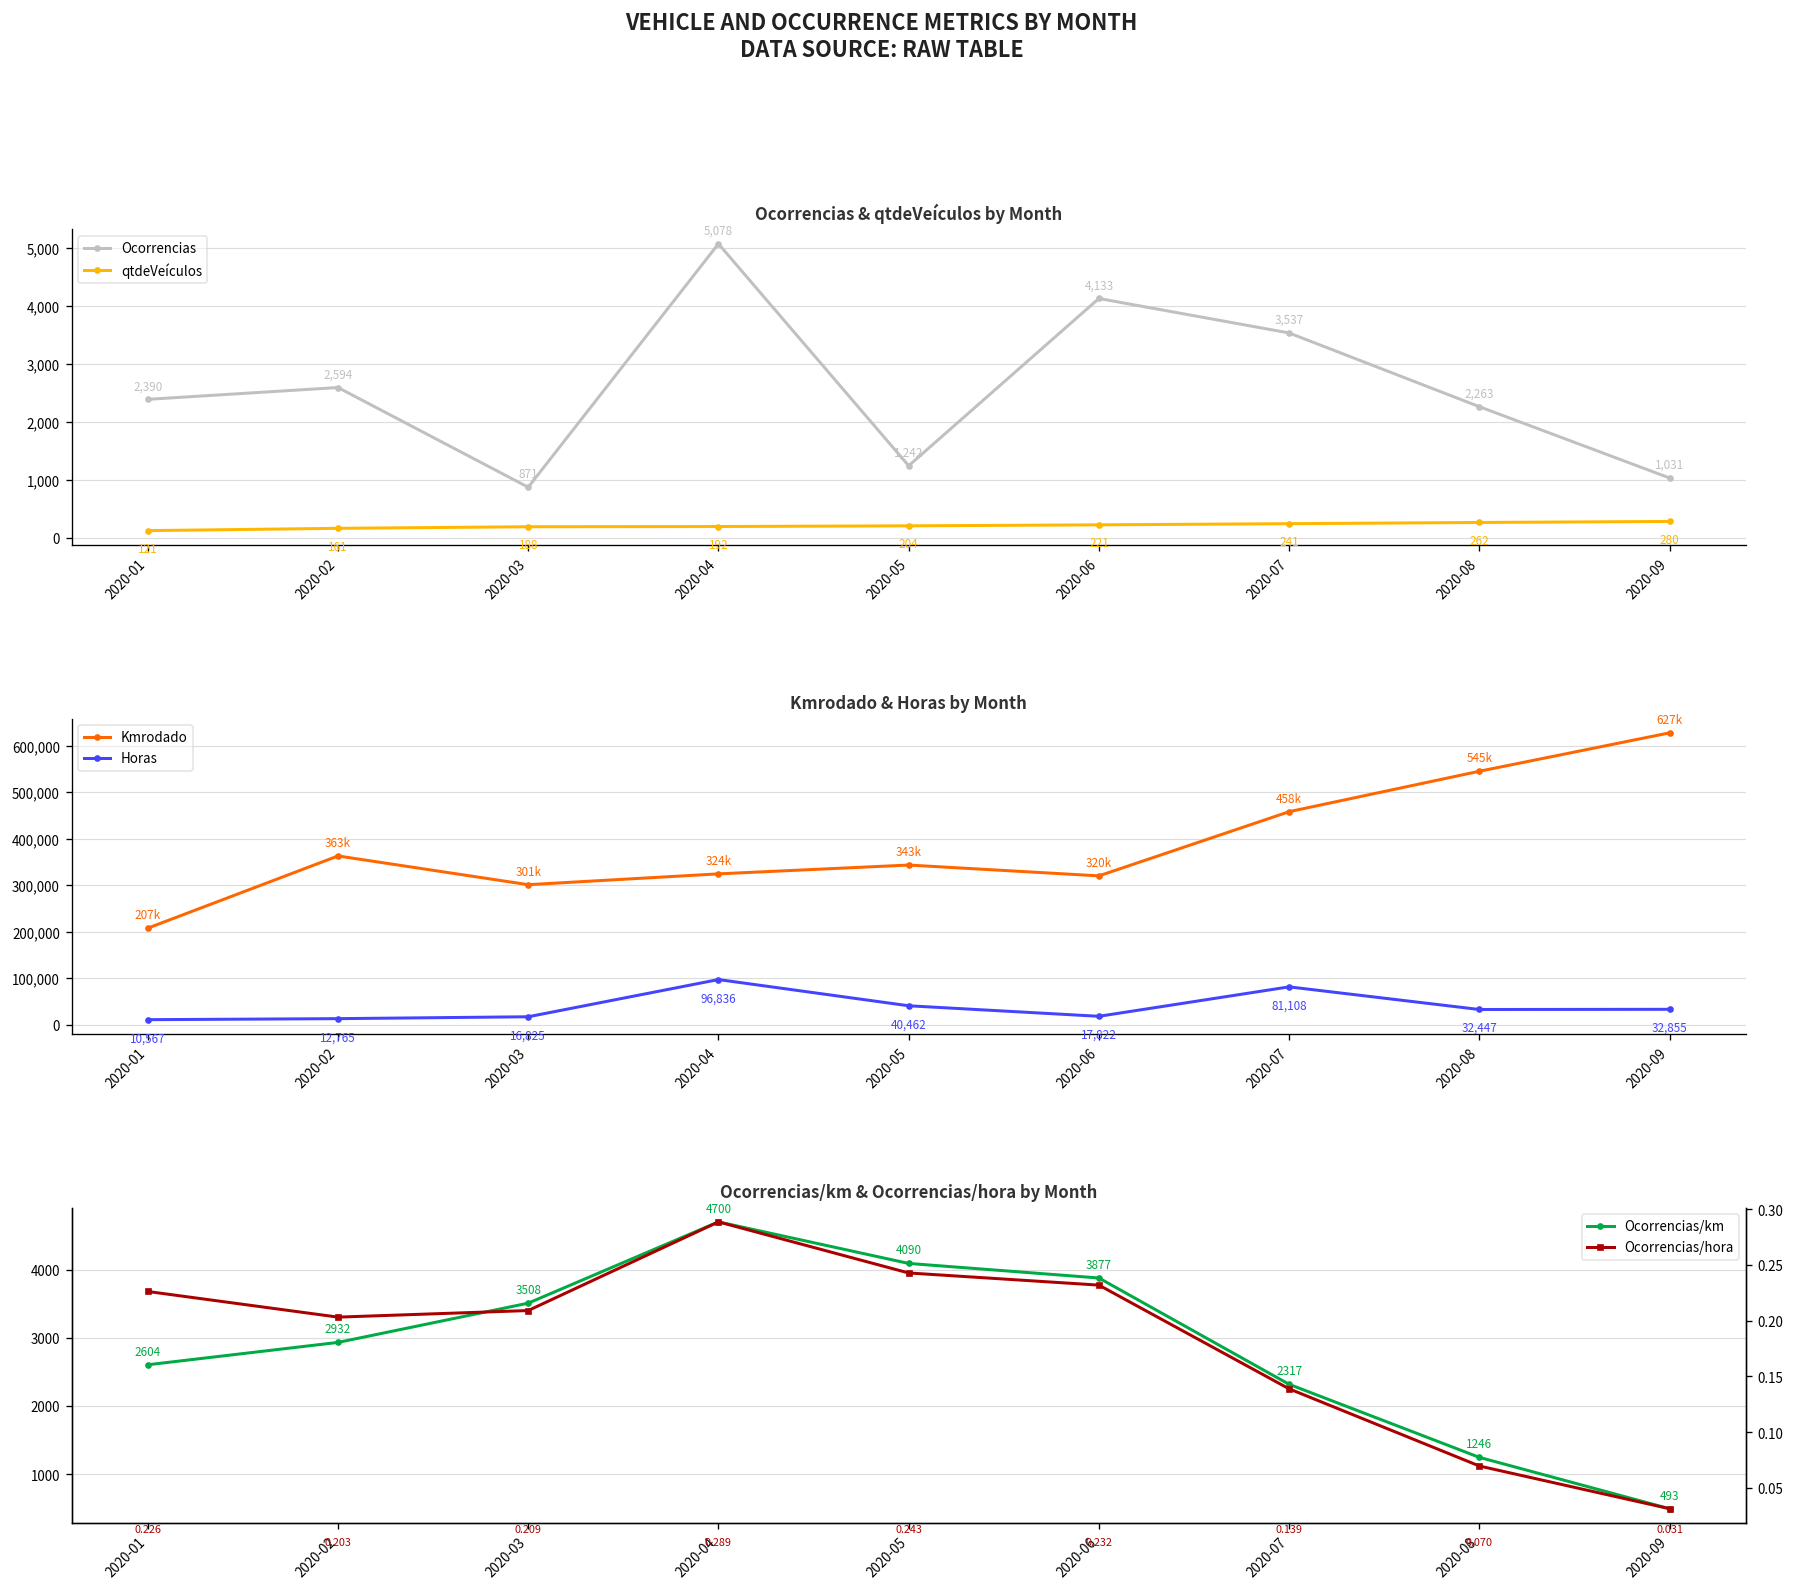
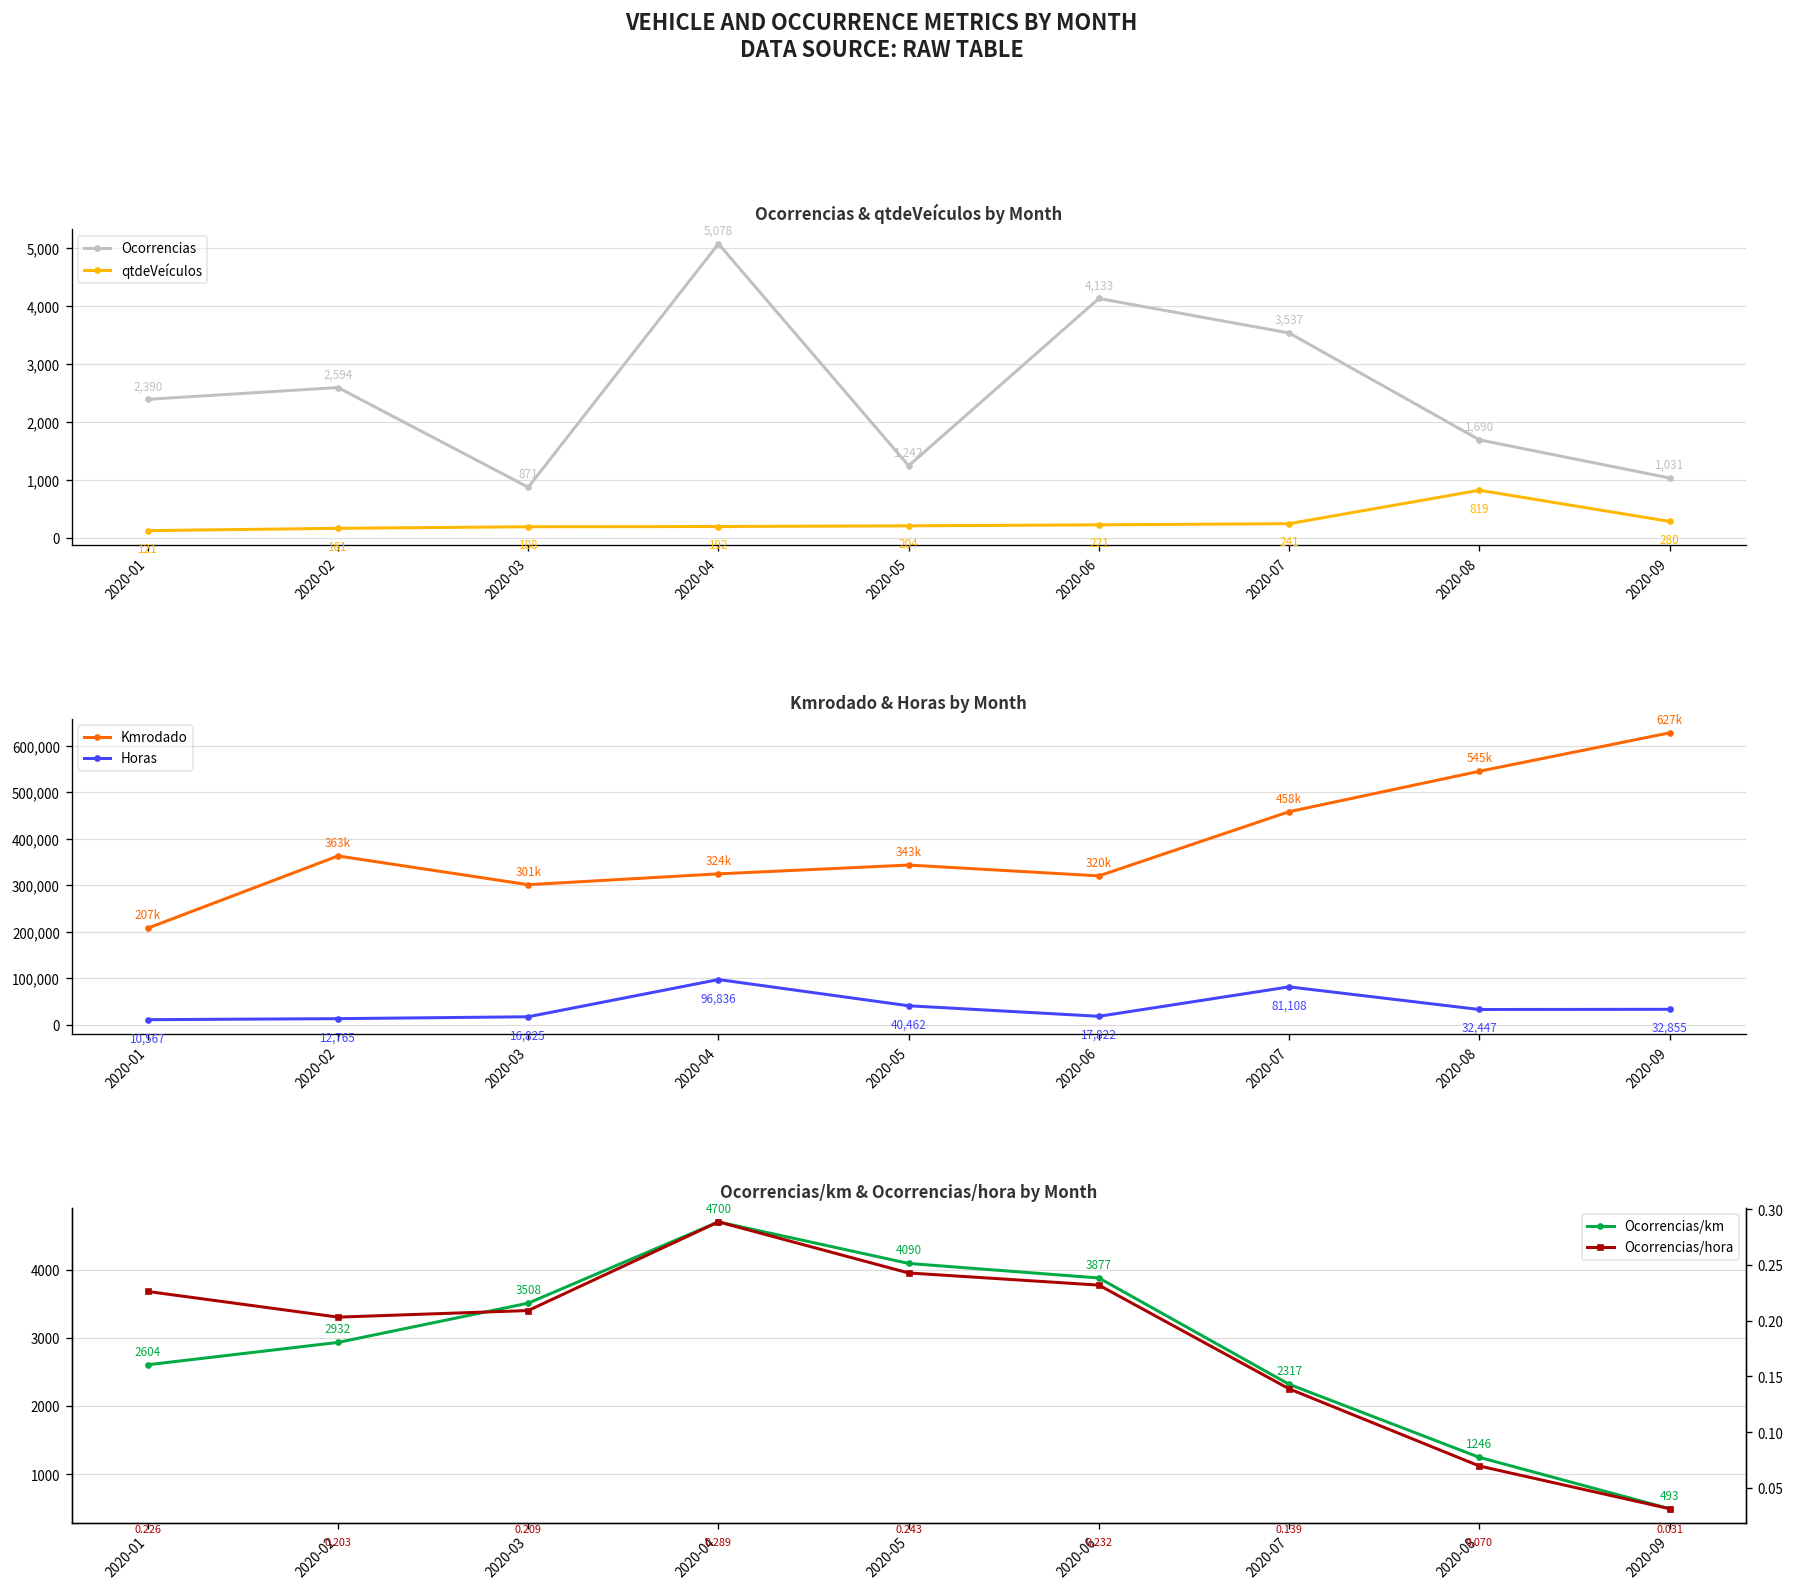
  {
    "Ocorrencias & qtdeVeículos by Month": {
      "Ocorrencias": {
        "2020-01": "2,390",
        "2020-02": "2,594",
        "2020-03": "871",
        "2020-04": "5,078",
        "2020-05": "1,242",
        "2020-06": "4,133",
        "2020-07": "3,537",
-       "2020-08": "2,263",
+       "2020-08": "1,690",
        "2020-09": "1,031"
      },
      "qtdeVeículos": {
        "2020-01": "121",
        "2020-02": "161",
        "2020-03": "188",
        "2020-04": "192",
        "2020-05": "204",
        "2020-06": "221",
        "2020-07": "241",
-       "2020-08": "262",
+       "2020-08": "819",
        "2020-09": "280"
      }
    },
    "Kmrodado & Horas by Month": {
      "Kmrodado": {
        "2020-01": "207k",
        "2020-02": "363k",
        "2020-03": "301k",
        "2020-04": "324k",
        "2020-05": "343k",
        "2020-06": "320k",
        "2020-07": "458k",
        "2020-08": "545k",
        "2020-09": "627k"
      },
      "Horas": {
        "2020-01": "10,567",
        "2020-02": "12,765",
        "2020-03": "16,825",
        "2020-04": "96,836",
        "2020-05": "40,462",
        "2020-06": "17,822",
        "2020-07": "81,108",
        "2020-08": "32,447",
        "2020-09": "32,855"
      }
    },
    "Ocorrencias/km & Ocorrencias/hora by Month": {
      "Ocorrencias/km": {
        "2020-01": "2604",
        "2020-02": "2932",
        "2020-03": "3508",
        "2020-04": "4700",
        "2020-05": "4090",
        "2020-06": "3877",
        "2020-07": "2317",
        "2020-08": "1246",
        "2020-09": "493"
      },
      "Ocorrencias/hora": {
        "2020-09": "0.031"
      }
    }
  }
